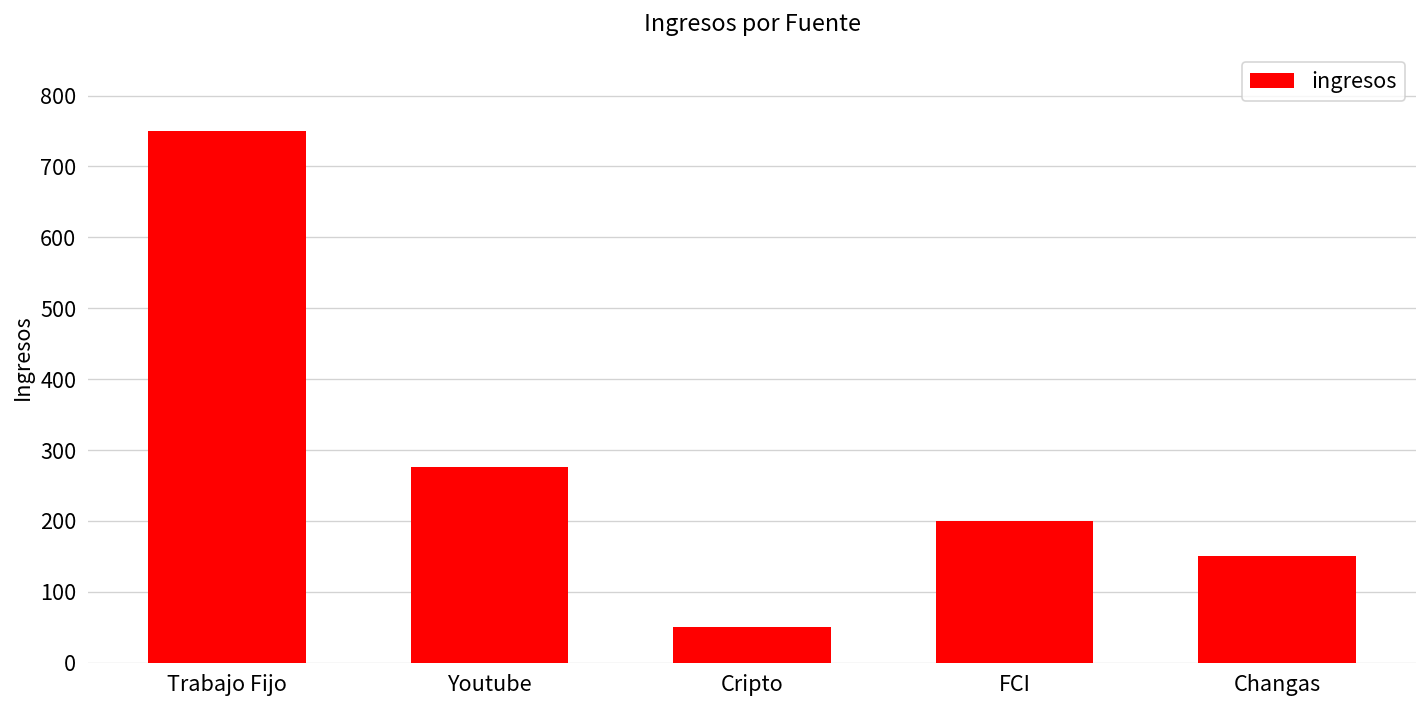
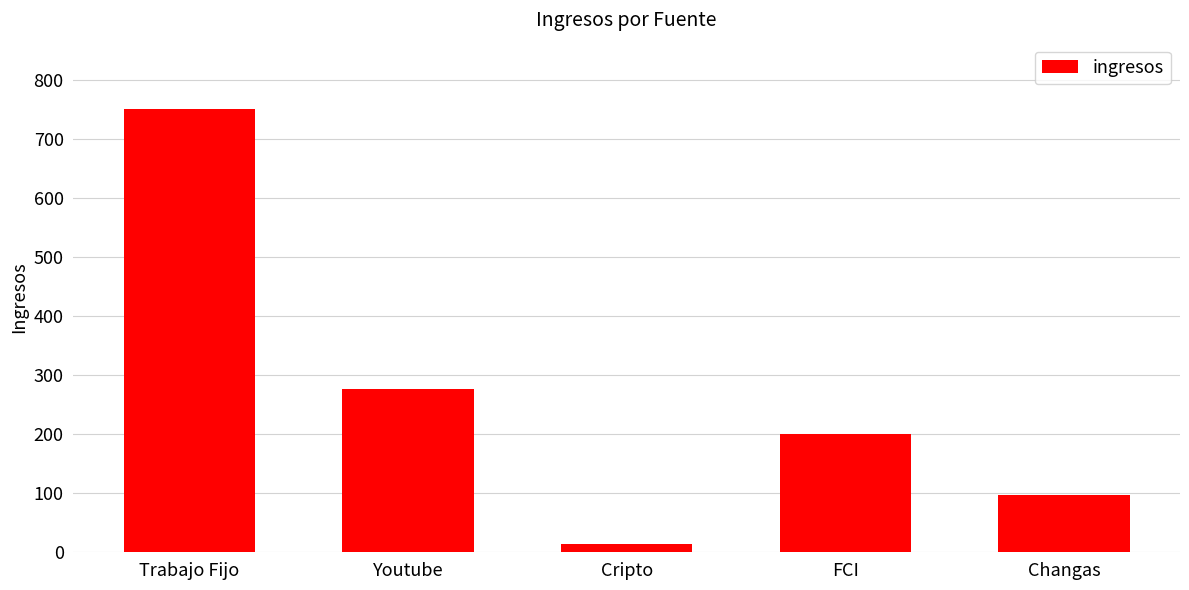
  {
    "Trabajo Fijo": 750,
    "Youtube": 280,
-   "Cripto": 50,
+   "Cripto": 10,
    "FCI": 200,
-   "Changas": 150
+   "Changas": 100
  }
